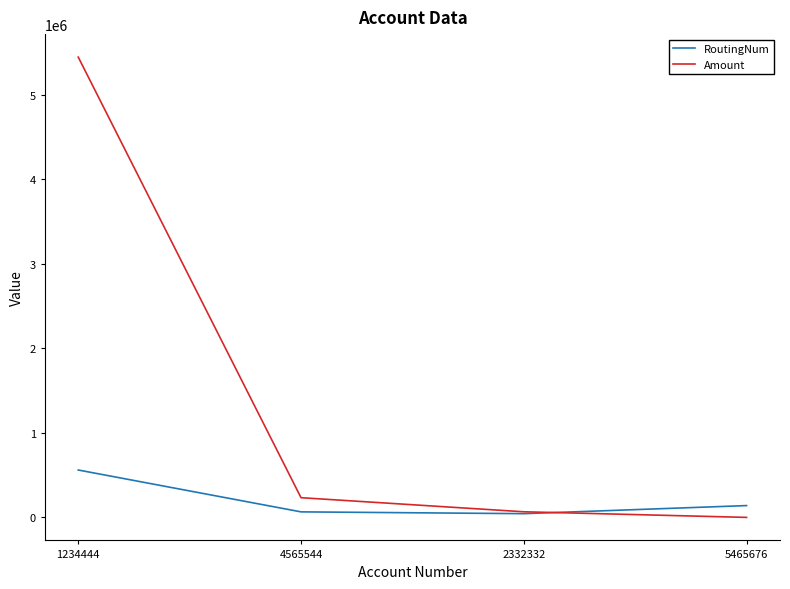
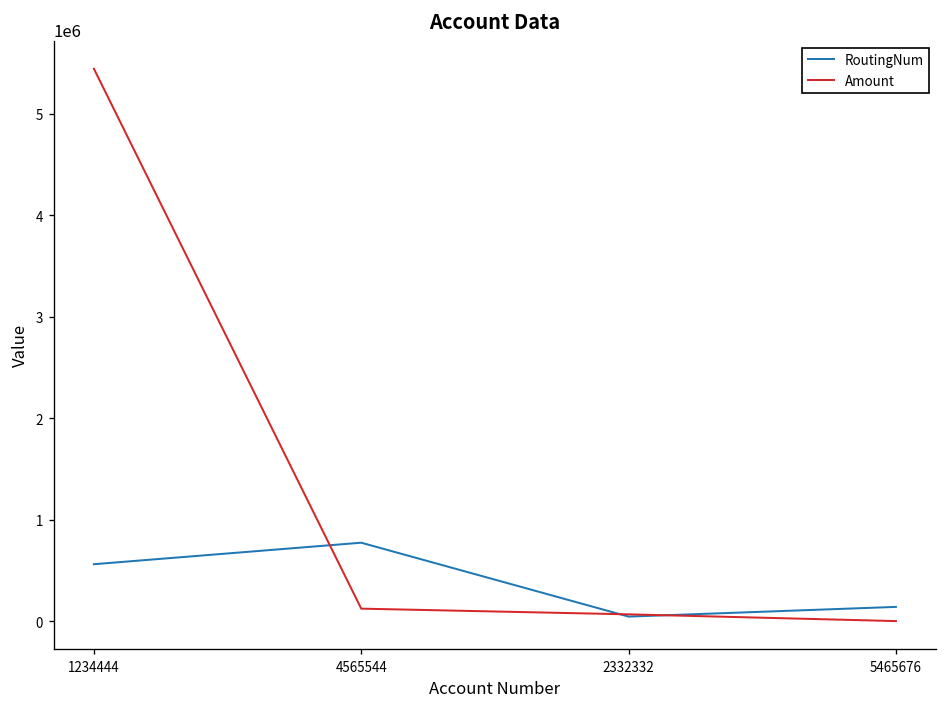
  {
    "RoutingNum": {
      "1234444": 600000,
-     "4565544": 100000,
+     "4565544": 800000,
      "5465676": 100000
    },
    "Amount": {
      "1234444": 5400000,
-     "4565544": 200000,
+     "4565544": 100000,
      "5465676": 0
    }
  }
